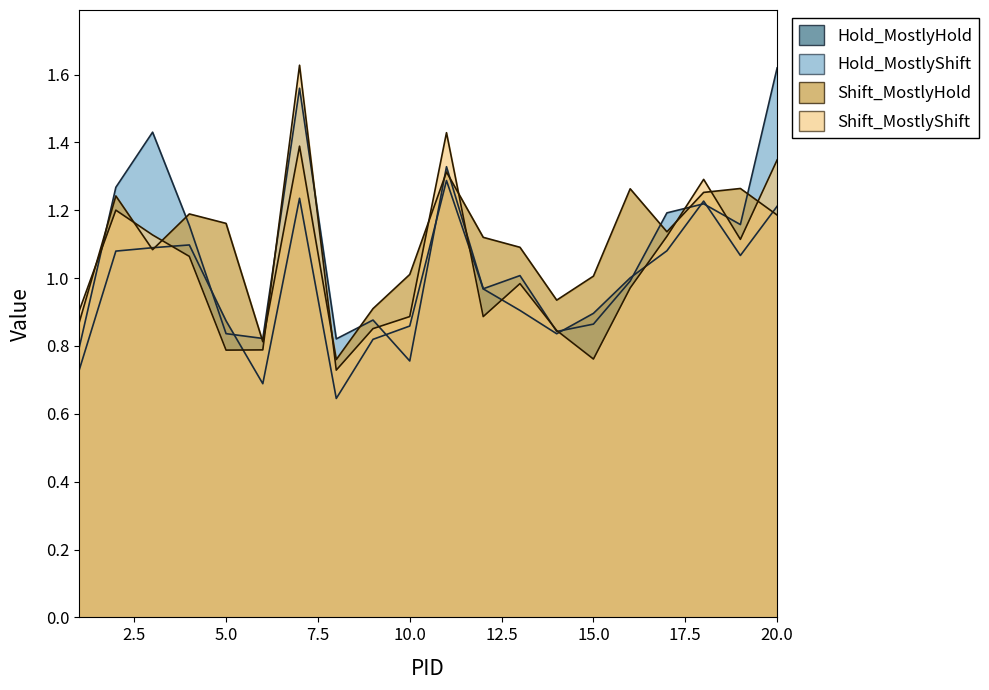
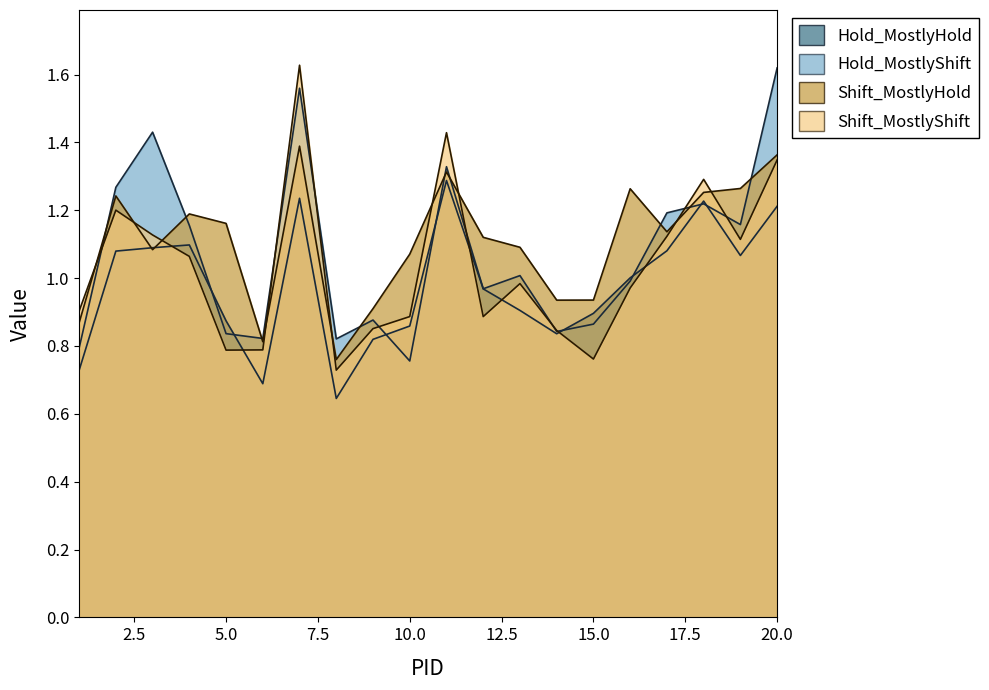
  {
    "Shift_MostlyHold": {
      "5.0": 1.16,
-     "10.0": 1.01,
-     "15.0": 1.01,
-     "20.0": 1.19
+     "10.0": 1.07,
+     "15.0": 0.94,
+     "20.0": 1.36
    },
    "Shift_MostlyShift": {
      "5.0": 0.79,
      "10.0": 0.89,
      "15.0": 0.76,
      "20.0": 1.35
    }
  }
